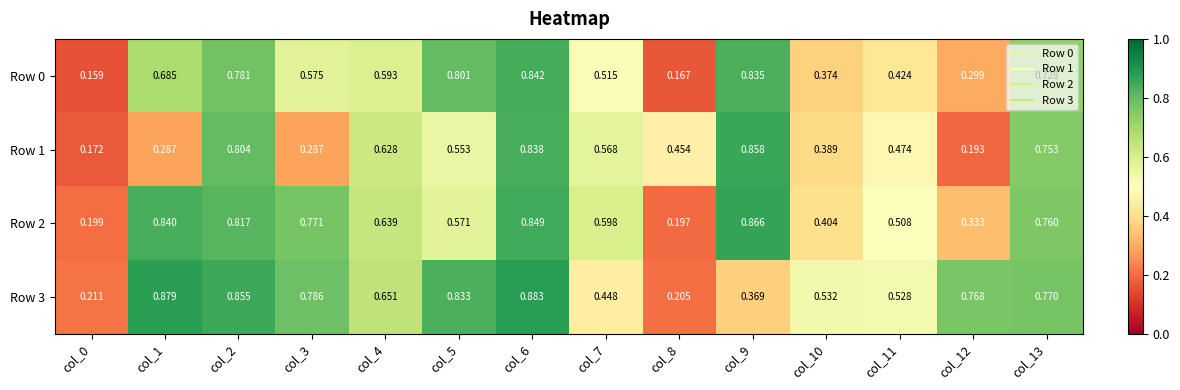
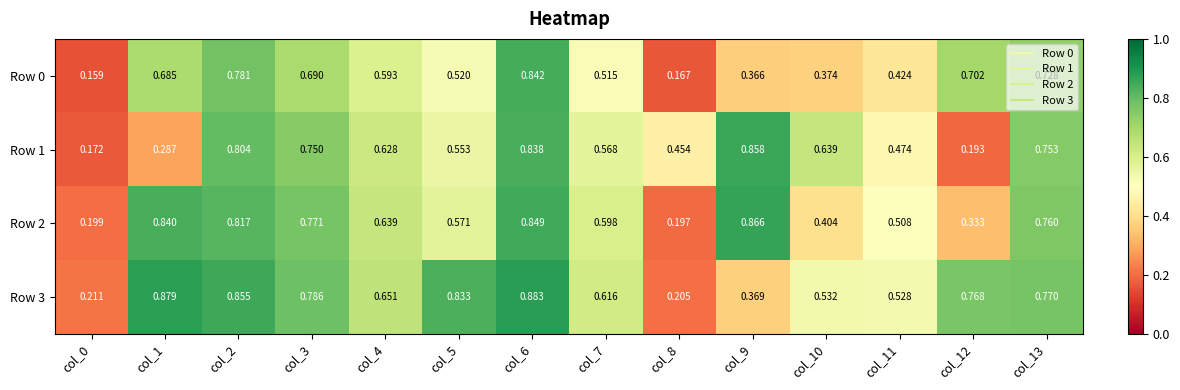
  {
    "Row 0": {
      "col_0": 0.159,
      "col_1": 0.685,
      "col_2": 0.781,
-     "col_3": 0.575,
+     "col_3": 0.690,
      "col_4": 0.593,
-     "col_5": 0.801,
+     "col_5": 0.520,
      "col_6": 0.842,
      "col_7": 0.515,
      "col_8": 0.167,
-     "col_9": 0.835,
+     "col_9": 0.366,
      "col_10": 0.374,
      "col_11": 0.424,
-     "col_12": 0.299
+     "col_12": 0.702
    },
    "Row 1": {
      "col_0": 0.172,
      "col_1": 0.287,
      "col_2": 0.804,
-     "col_3": 0.287,
+     "col_3": 0.750,
      "col_4": 0.628,
      "col_5": 0.553,
      "col_6": 0.838,
      "col_7": 0.568,
      "col_8": 0.454,
      "col_9": 0.858,
-     "col_10": 0.389,
+     "col_10": 0.639,
      "col_11": 0.474,
      "col_12": 0.193,
      "col_13": 0.753
    },
    "Row 2": {
      "col_0": 0.199,
      "col_1": 0.840,
      "col_2": 0.817,
      "col_3": 0.771,
      "col_4": 0.639,
      "col_5": 0.571,
      "col_6": 0.849,
      "col_7": 0.598,
      "col_8": 0.197,
      "col_9": 0.866,
      "col_10": 0.404,
      "col_11": 0.508,
      "col_12": 0.333,
      "col_13": 0.760
    },
    "Row 3": {
      "col_0": 0.211,
      "col_1": 0.879,
      "col_2": 0.855,
      "col_3": 0.786,
      "col_4": 0.651,
      "col_5": 0.833,
      "col_6": 0.883,
-     "col_7": 0.448,
+     "col_7": 0.616,
      "col_8": 0.205,
      "col_9": 0.369,
      "col_10": 0.532,
      "col_11": 0.528,
      "col_12": 0.768,
      "col_13": 0.770
    }
  }
